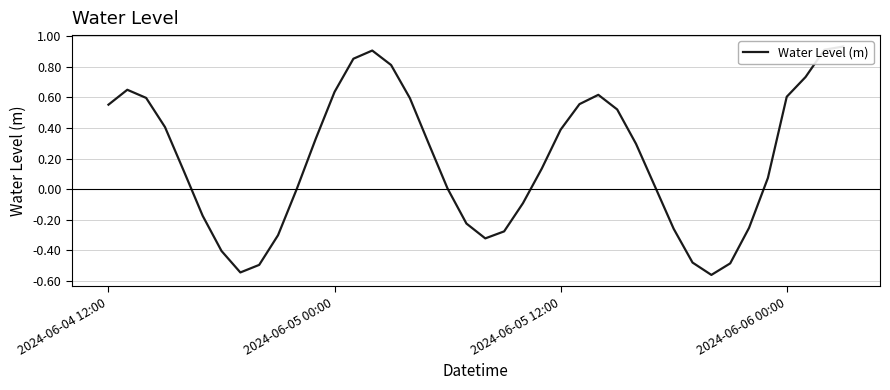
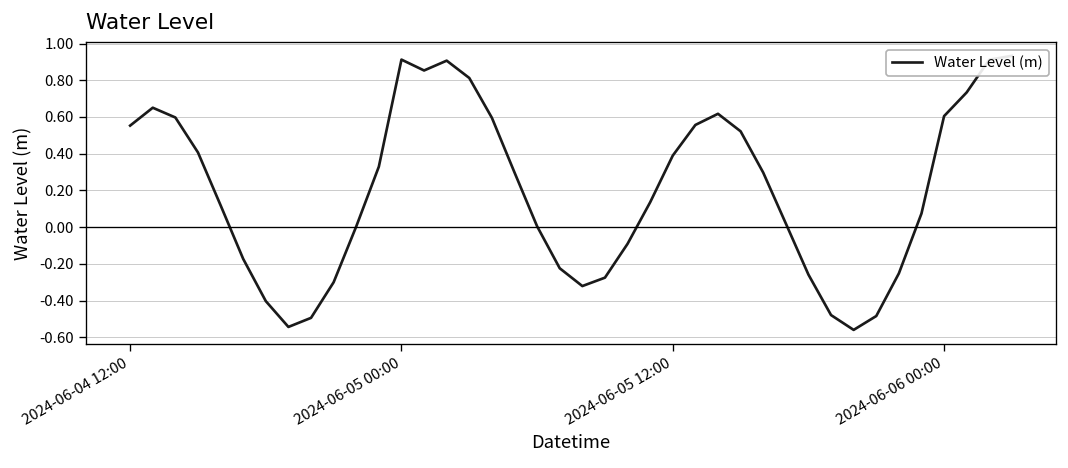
  {
    "2024-06-04 12:00": 0.55,
-   "2024-06-05 00:00": 0.64,
+   "2024-06-05 00:00": 0.91,
    "2024-06-05 12:00": 0.39,
    "2024-06-06 00:00": 0.60
  }
